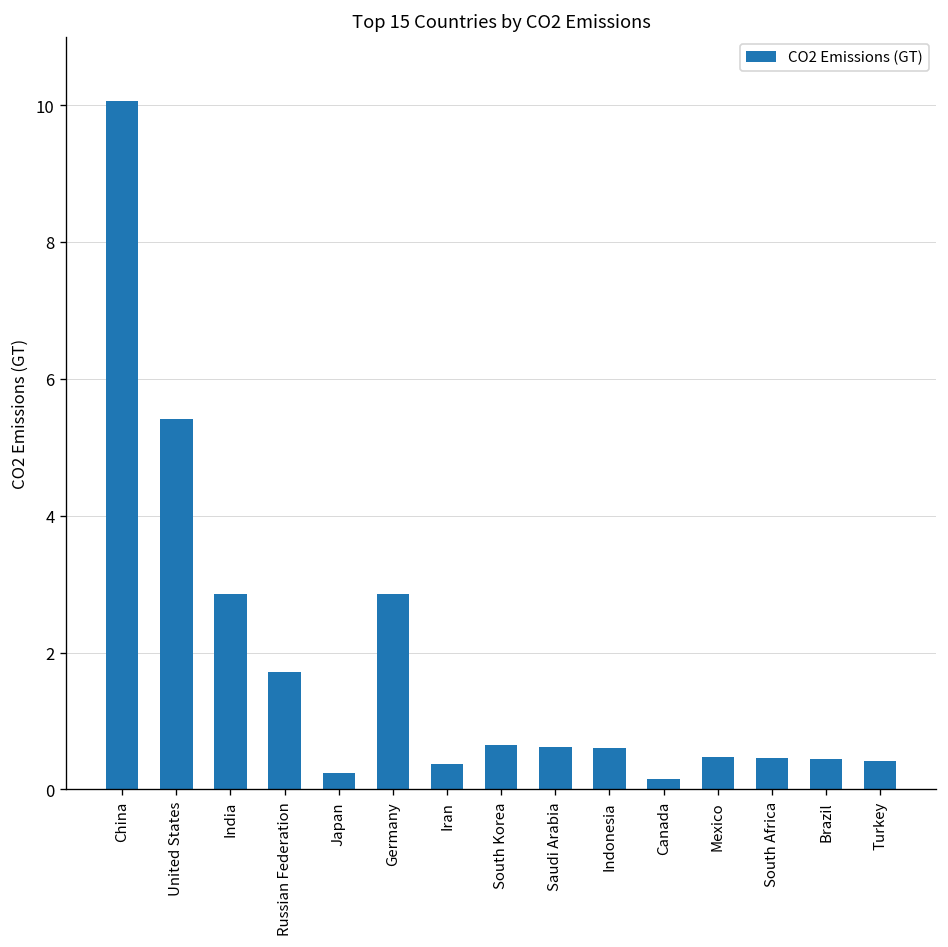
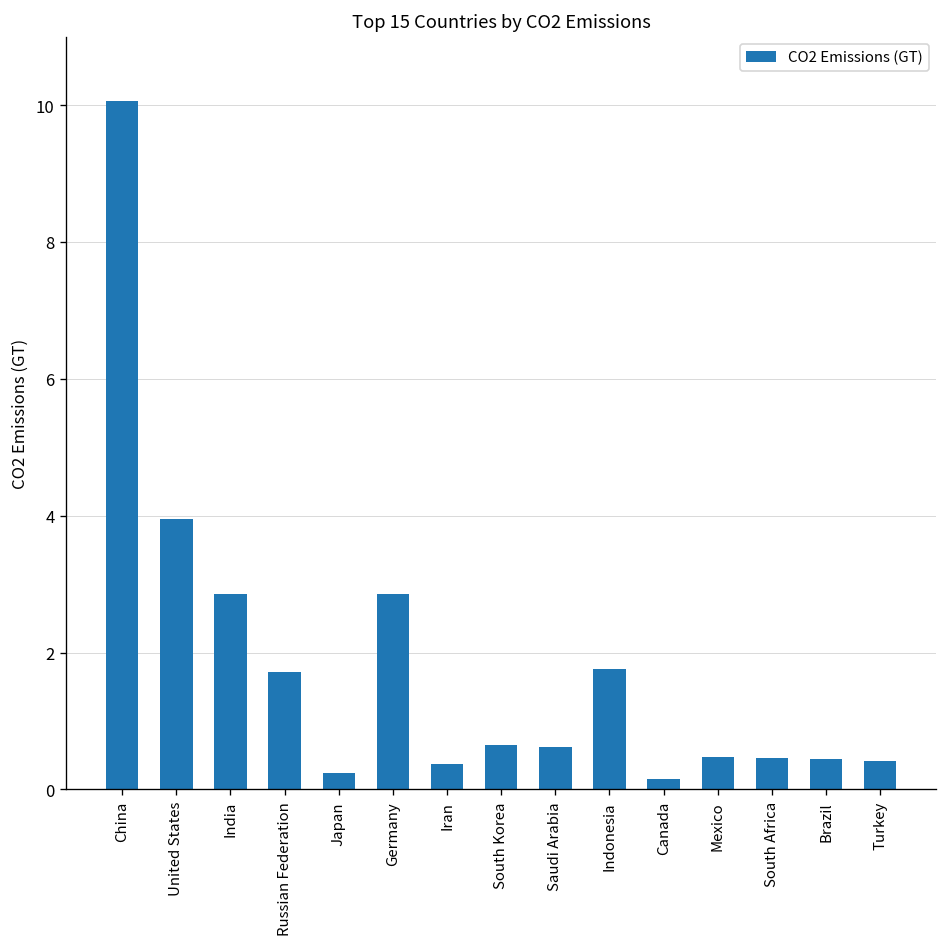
  {
    "China": 10.1,
-   "United States": 5.4,
+   "United States": 4.0,
    "India": 2.9,
    "Russian Federation": 1.7,
    "Japan": 0.2,
    "Germany": 2.9,
    "Iran": 0.4,
    "South Korea": 0.7,
    "Saudi Arabia": 0.6,
-   "Indonesia": 0.6,
+   "Indonesia": 1.8,
    "Canada": 0.2,
    "Mexico": 0.5,
    "South Africa": 0.5,
    "Brazil": 0.5,
    "Turkey": 0.4
  }
